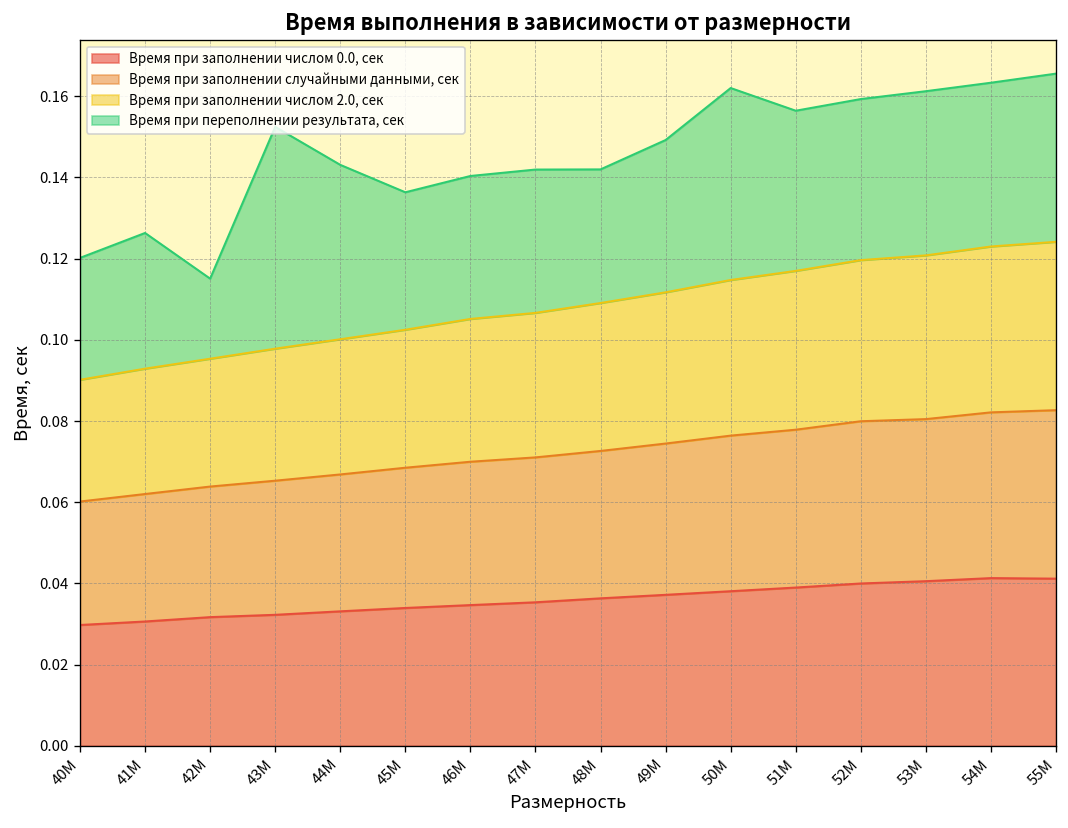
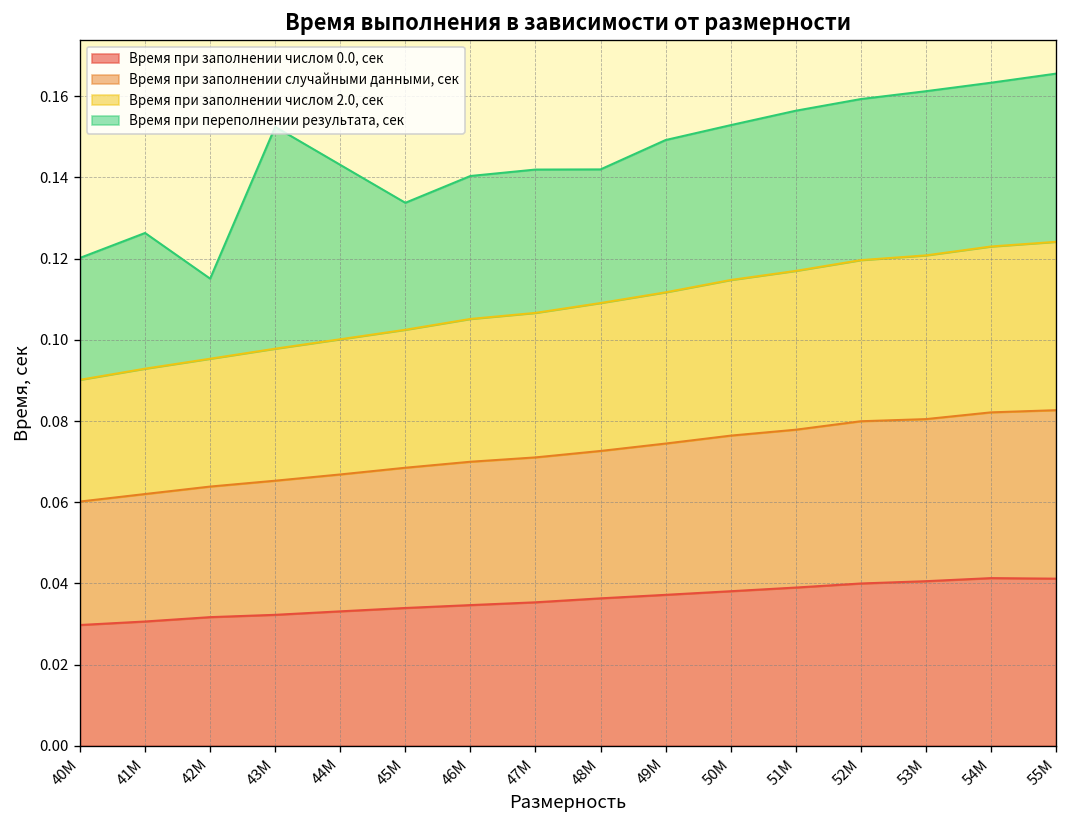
  {
    "Время при переполнении результата, сек": {
      "40M": 0.030,
      "41M": 0.033,
      "42M": 0.020,
      "43M": 0.055,
      "44M": 0.043,
-     "45M": 0.034,
+     "45M": 0.031,
      "46M": 0.035,
      "47M": 0.035,
      "48M": 0.033,
      "49M": 0.038,
-     "50M": 0.047,
+     "50M": 0.038,
      "51M": 0.039,
      "52M": 0.040,
      "53M": 0.040,
      "54M": 0.040,
      "55M": 0.041
    }
  }
